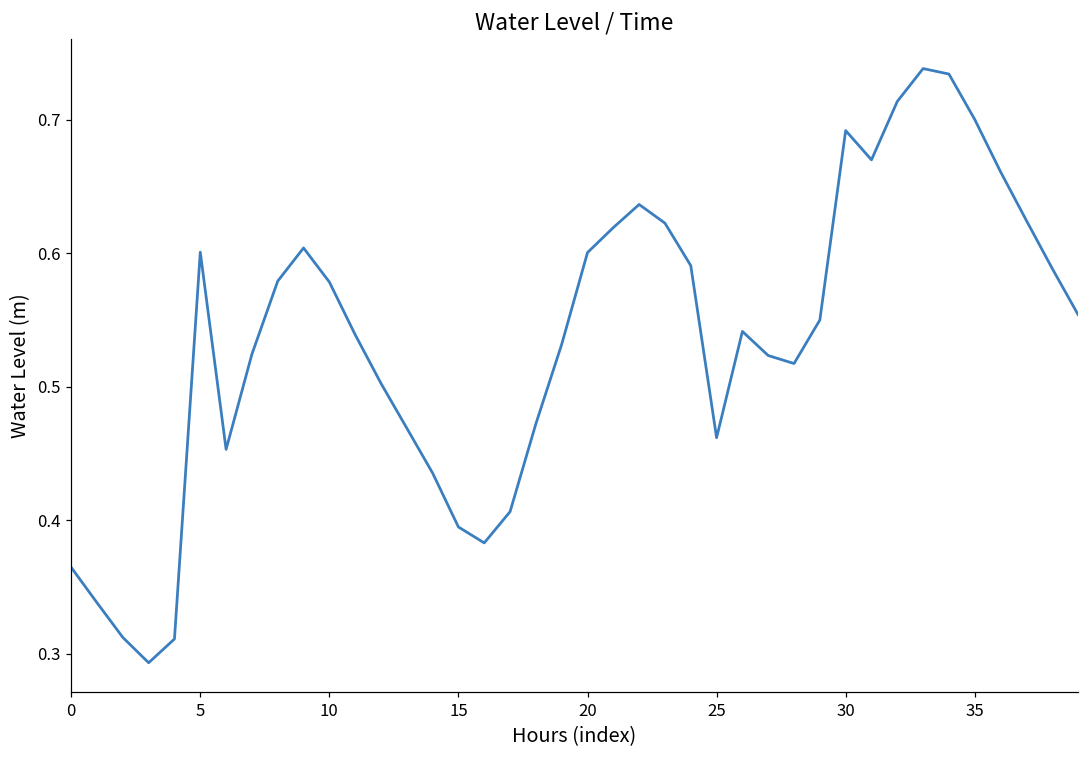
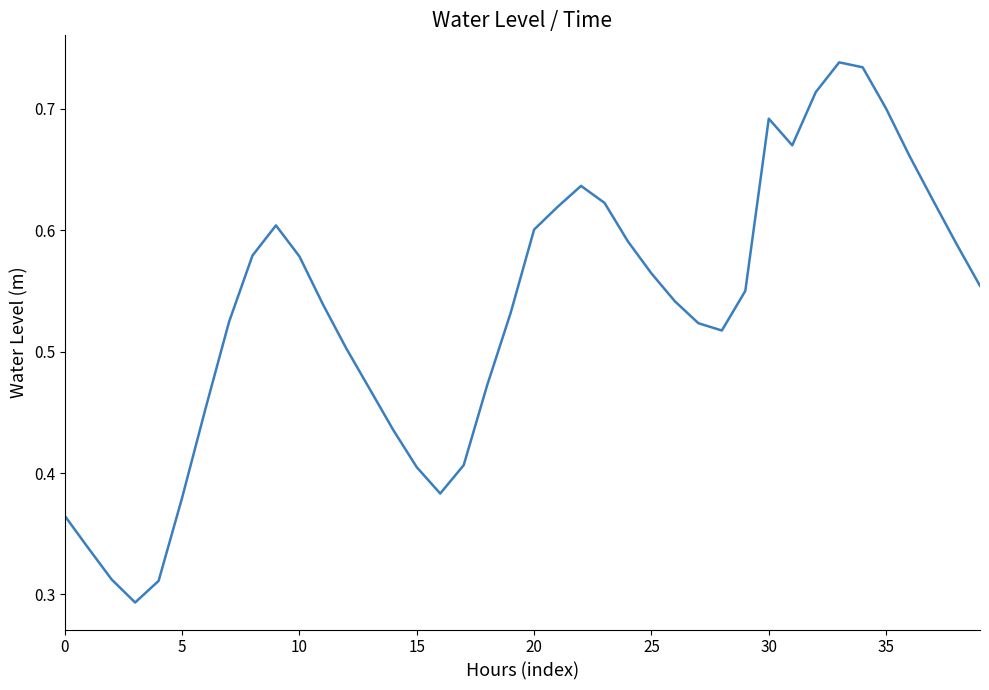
  {
    "0": 0.365,
-   "5": 0.601,
+   "5": 0.379,
    "10": 0.579,
-   "15": 0.395,
+   "15": 0.405,
    "20": 0.601,
-   "25": 0.462,
+   "25": 0.564,
    "30": 0.692,
    "35": 0.700
  }
